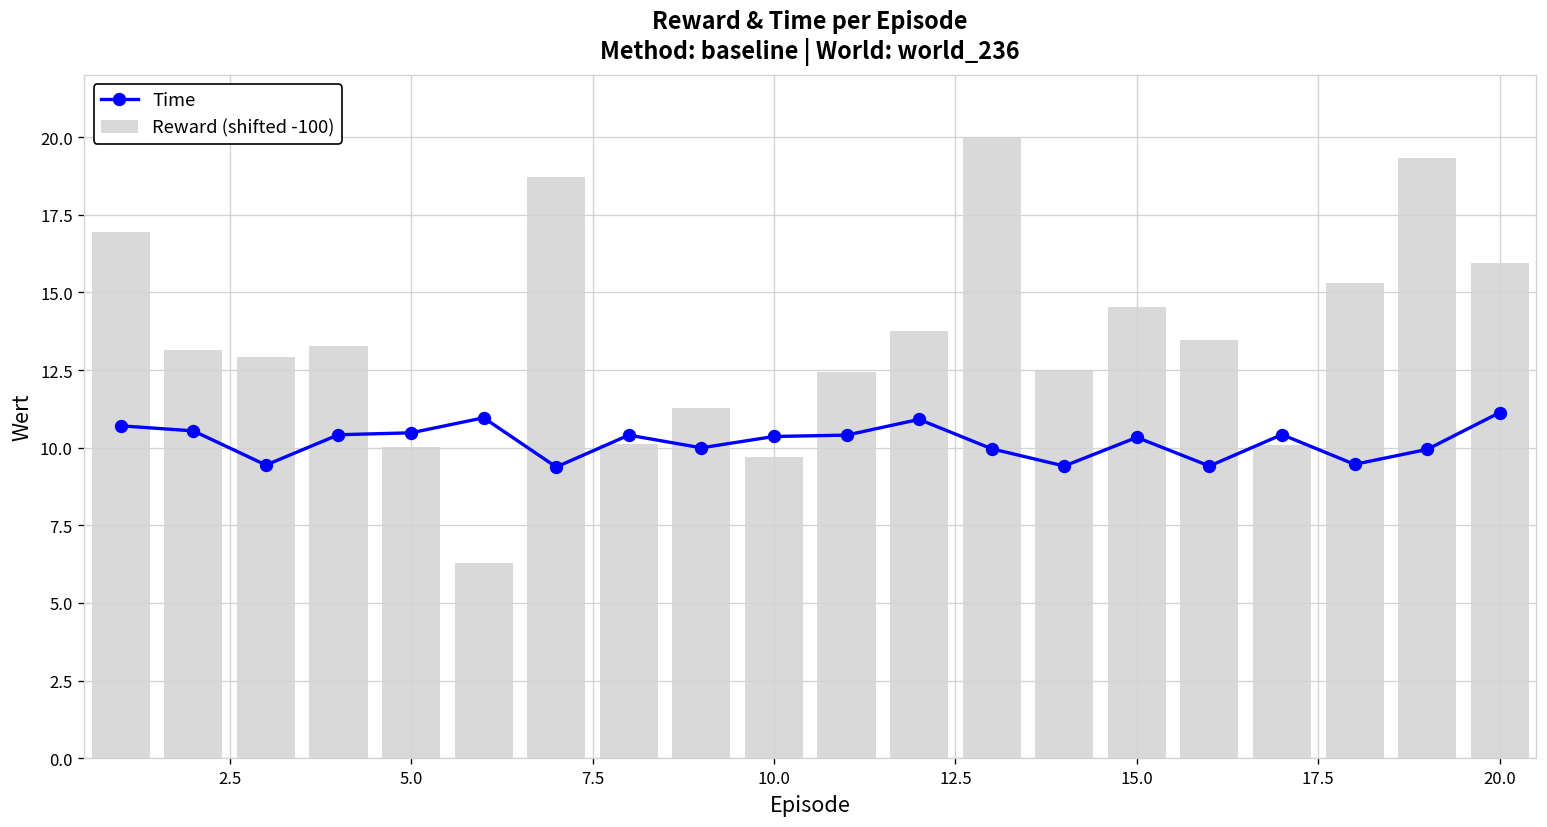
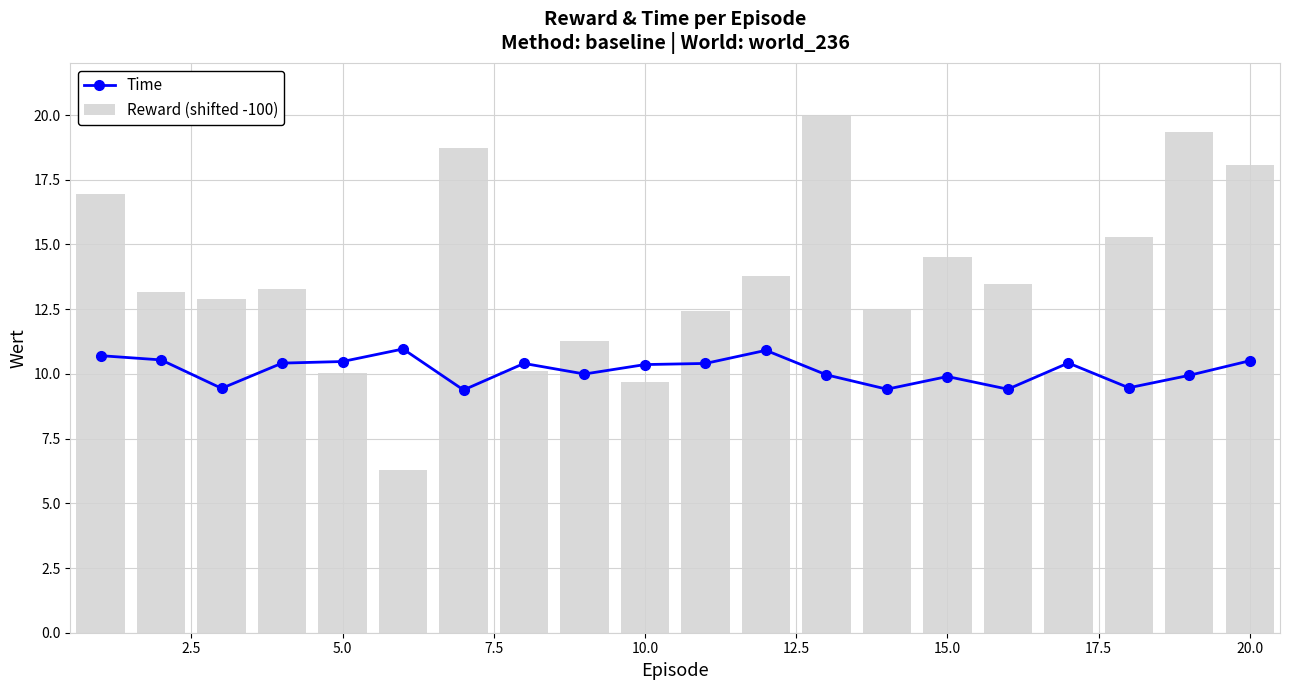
  {
    "Time": {
      "5.0": 10.5,
      "10.0": 10.4,
-     "15.0": 10.3,
-     "20.0": 11.1
+     "15.0": 9.9,
+     "20.0": 10.5
    },
    "Reward (shifted -100)": {
      "5.0": 10.0,
      "10.0": 9.7,
      "15.0": 14.5,
-     "20.0": 15.9
+     "20.0": 18.1
    }
  }
